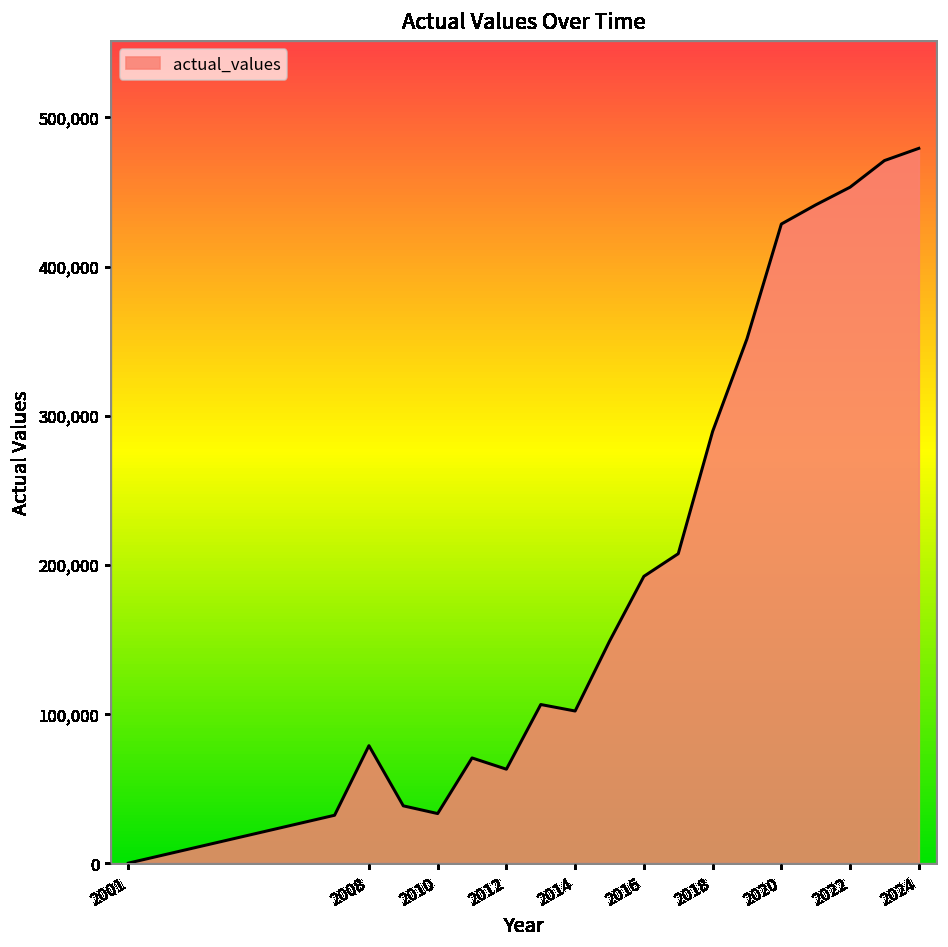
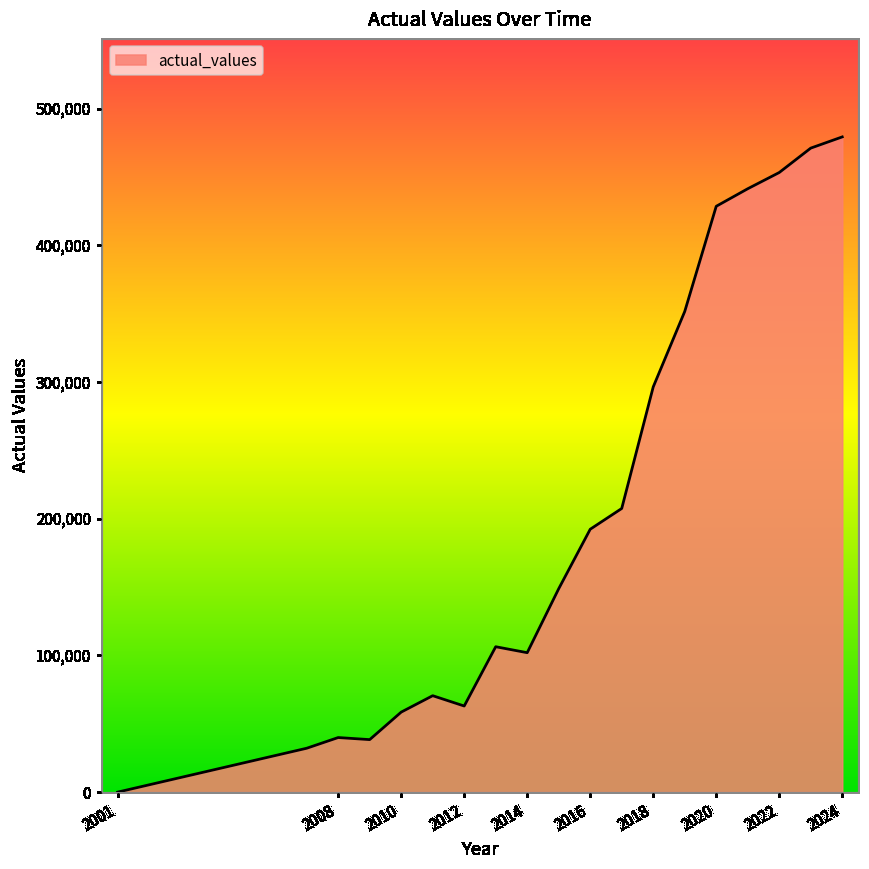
  {
    "2001": "0",
-   "2008": "79,000",
-   "2010": "33,000",
+   "2008": "40,000",
+   "2010": "59,000",
    "2012": "63,000",
    "2014": "102,000",
    "2016": "192,000",
-   "2018": "289,000",
+   "2018": "296,000",
    "2020": "429,000",
    "2022": "453,000",
    "2024": "479,000"
  }
